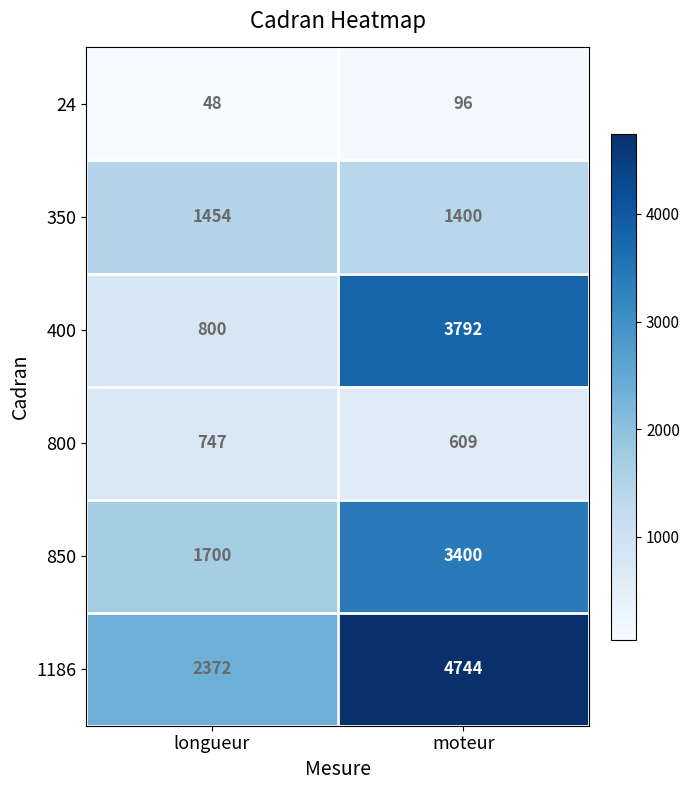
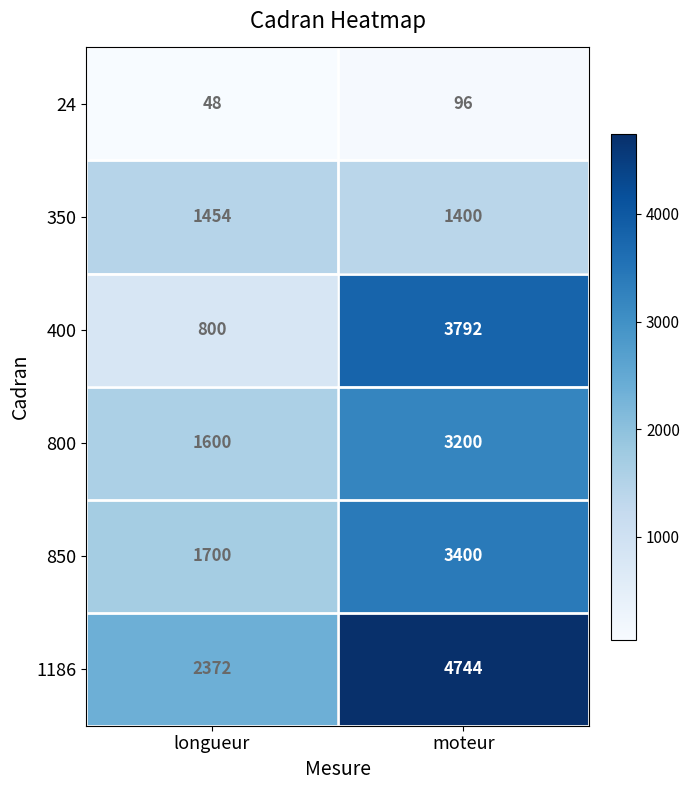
  {
    "24": {
      "longueur": 48,
      "moteur": 96
    },
    "350": {
      "longueur": 1454,
      "moteur": 1400
    },
    "400": {
      "longueur": 800,
      "moteur": 3792
    },
    "800": {
-     "longueur": 747,
-     "moteur": 609
+     "longueur": 1600,
+     "moteur": 3200
    },
    "850": {
      "longueur": 1700,
      "moteur": 3400
    },
    "1186": {
      "longueur": 2372,
      "moteur": 4744
    }
  }
